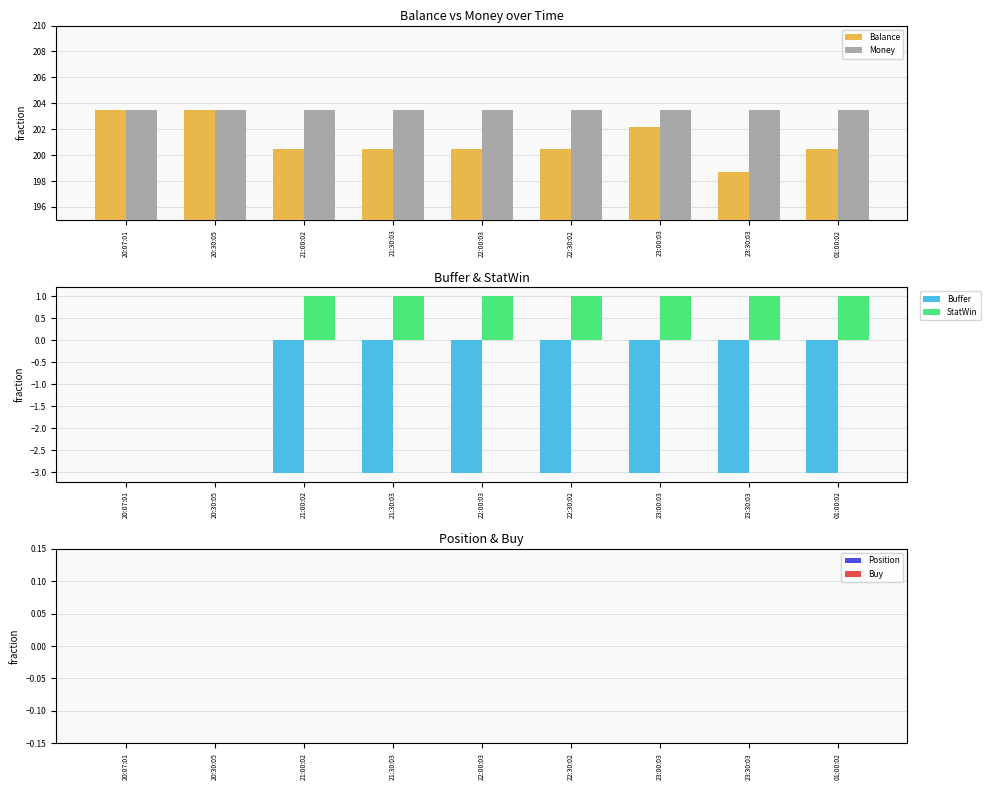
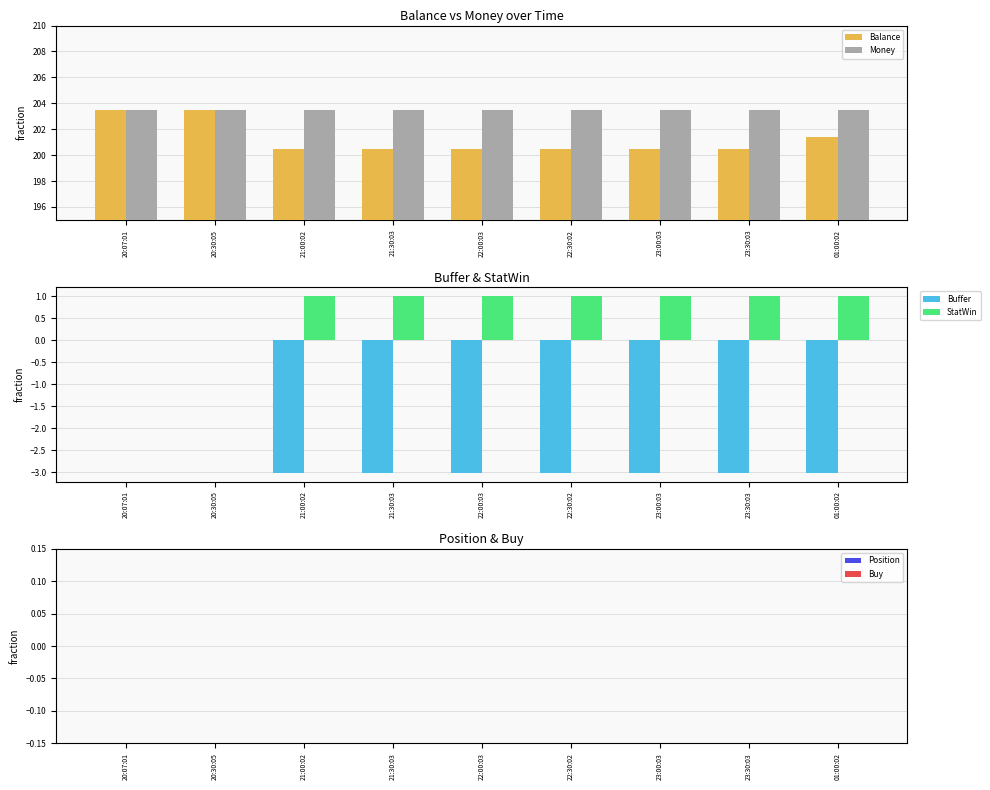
  {
    "Balance vs Money over Time": {
      "Balance": {
        "20:07:01": 203.5,
        "20:30:05": 203.5,
        "21:00:02": 200.5,
        "21:30:03": 200.5,
        "22:00:03": 200.5,
        "22:30:02": 200.5,
-       "23:00:03": 202.2,
-       "23:30:03": 198.7,
-       "01:00:02": 200.5
+       "23:00:03": 200.5,
+       "23:30:03": 200.5,
+       "01:00:02": 201.4
      },
      "Money": {
        "20:07:01": 203.5,
        "20:30:05": 203.5,
        "21:00:02": 203.5,
        "21:30:03": 203.5,
        "22:00:03": 203.5,
        "22:30:02": 203.5,
        "23:00:03": 203.5,
        "23:30:03": 203.5,
        "01:00:02": 203.5
      }
    },
    "Buffer & StatWin": {
      "Buffer": {
        "20:07:01": 0.0,
        "20:30:05": 0.0,
        "21:00:02": -3.0,
        "21:30:03": -3.0,
        "22:00:03": -3.0,
        "22:30:02": -3.0,
        "23:00:03": -3.0,
        "23:30:03": -3.0,
        "01:00:02": -3.0
      },
      "StatWin": {
        "20:07:01": 0.0,
        "20:30:05": 0.0,
        "21:00:02": 1.0,
        "21:30:03": 1.0,
        "22:00:03": 1.0,
        "22:30:02": 1.0,
        "23:00:03": 1.0,
        "23:30:03": 1.0,
        "01:00:02": 1.0
      }
    },
    "Position & Buy": {
      "Position": {
        "20:07:01": 0.00,
        "20:30:05": 0.00,
        "21:00:02": 0.00,
        "21:30:03": 0.00,
        "22:00:03": 0.00,
        "22:30:02": 0.00,
        "23:00:03": 0.00,
        "23:30:03": 0.00,
        "01:00:02": 0.00
      },
      "Buy": {
        "20:07:01": 0.00,
        "20:30:05": 0.00,
        "21:00:02": 0.00,
        "21:30:03": 0.00,
        "22:00:03": 0.00,
        "22:30:02": 0.00,
        "23:00:03": 0.00,
        "23:30:03": 0.00,
        "01:00:02": 0.00
      }
    }
  }
